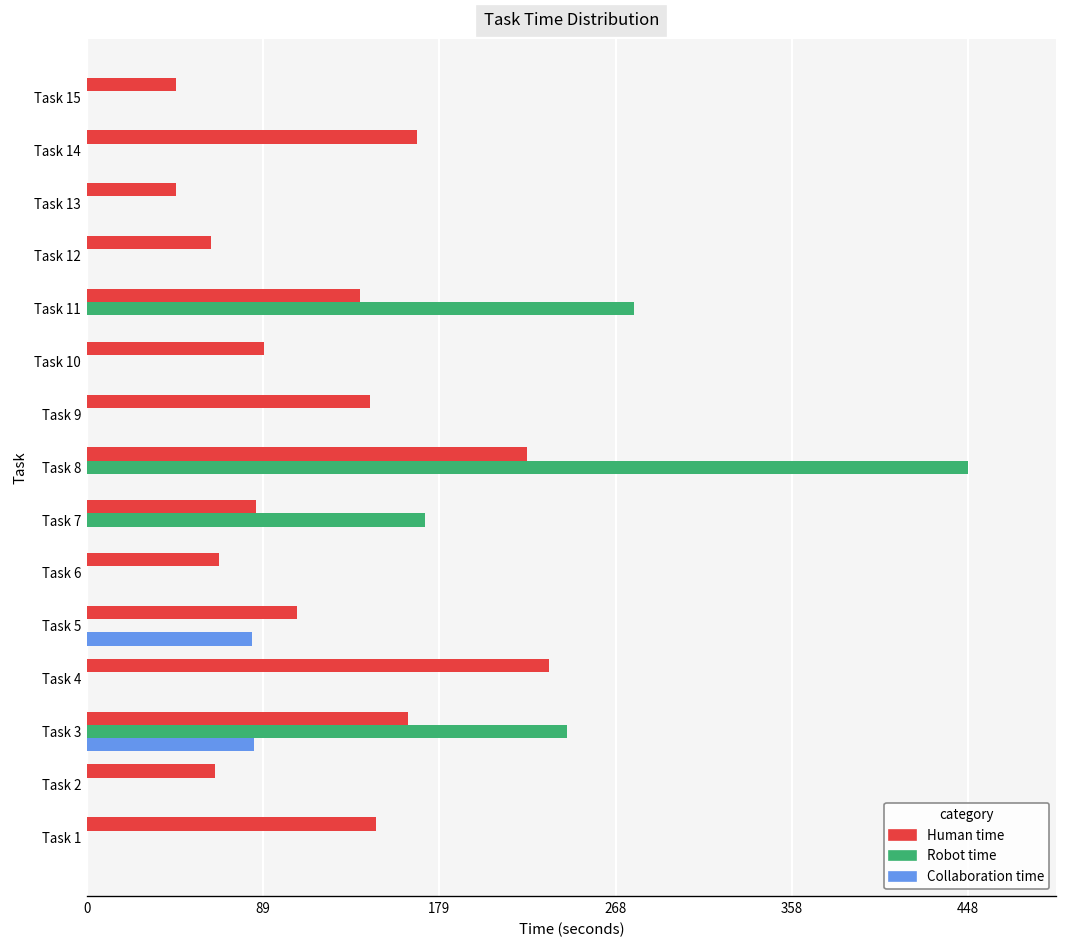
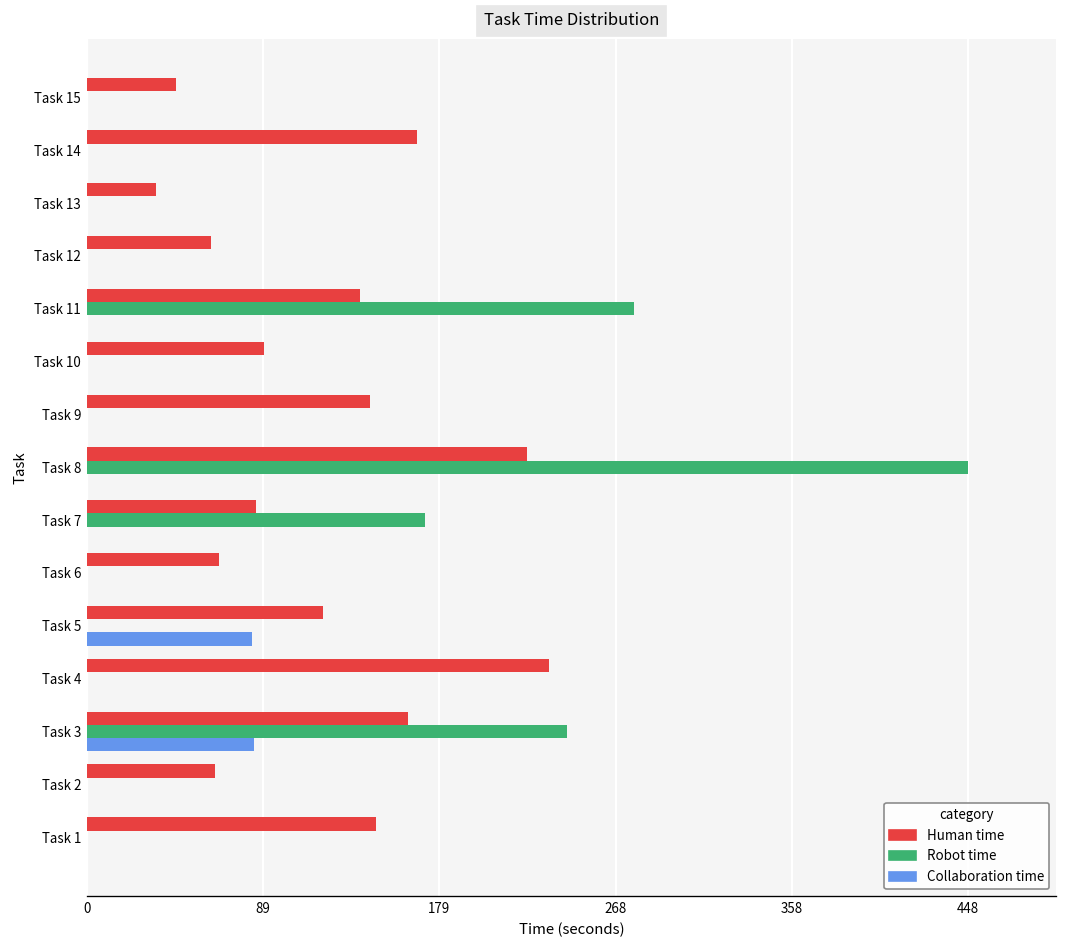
  {
    "Human time": {
      "Task 15": 45,
      "Task 14": 168,
-     "Task 13": 45,
+     "Task 13": 35,
      "Task 12": 63,
      "Task 11": 139,
      "Task 10": 90,
      "Task 9": 144,
      "Task 8": 224,
      "Task 7": 86,
      "Task 6": 67,
-     "Task 5": 107,
+     "Task 5": 120,
      "Task 4": 235,
      "Task 3": 163,
      "Task 2": 65,
      "Task 1": 147
    },
    "Robot time": {
      "Task 15": 0,
      "Task 14": 0,
      "Task 13": 0,
      "Task 12": 0,
      "Task 11": 278,
      "Task 10": 0,
      "Task 9": 0,
      "Task 8": 448,
      "Task 7": 172,
      "Task 6": 0,
      "Task 5": 0,
      "Task 4": 0,
      "Task 3": 244,
      "Task 2": 0,
      "Task 1": 0
    },
    "Collaboration time": {
      "Task 15": 0,
      "Task 14": 0,
      "Task 13": 0,
      "Task 12": 0,
      "Task 11": 0,
      "Task 10": 0,
      "Task 9": 0,
      "Task 8": 0,
      "Task 7": 0,
      "Task 6": 0,
      "Task 5": 84,
      "Task 4": 0,
      "Task 3": 85,
      "Task 2": 0,
      "Task 1": 0
    }
  }
